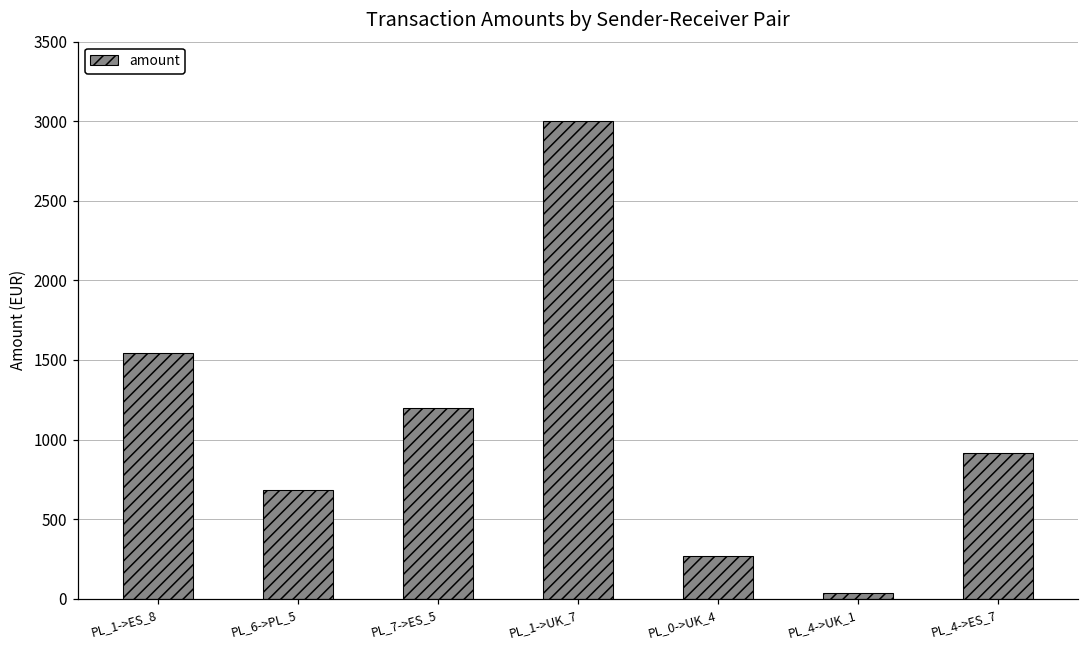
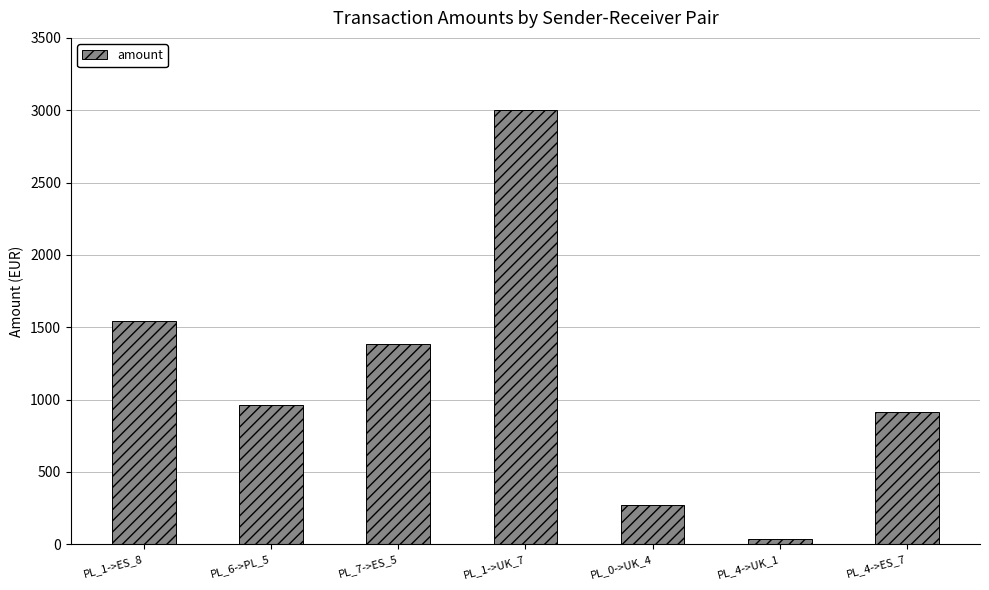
  {
    "PL_1->ES_8": 1540,
-   "PL_6->PL_5": 680,
-   "PL_7->ES_5": 1200,
+   "PL_6->PL_5": 960,
+   "PL_7->ES_5": 1390,
    "PL_1->UK_7": 3000,
    "PL_0->UK_4": 270,
    "PL_4->UK_1": 30,
    "PL_4->ES_7": 910
  }
